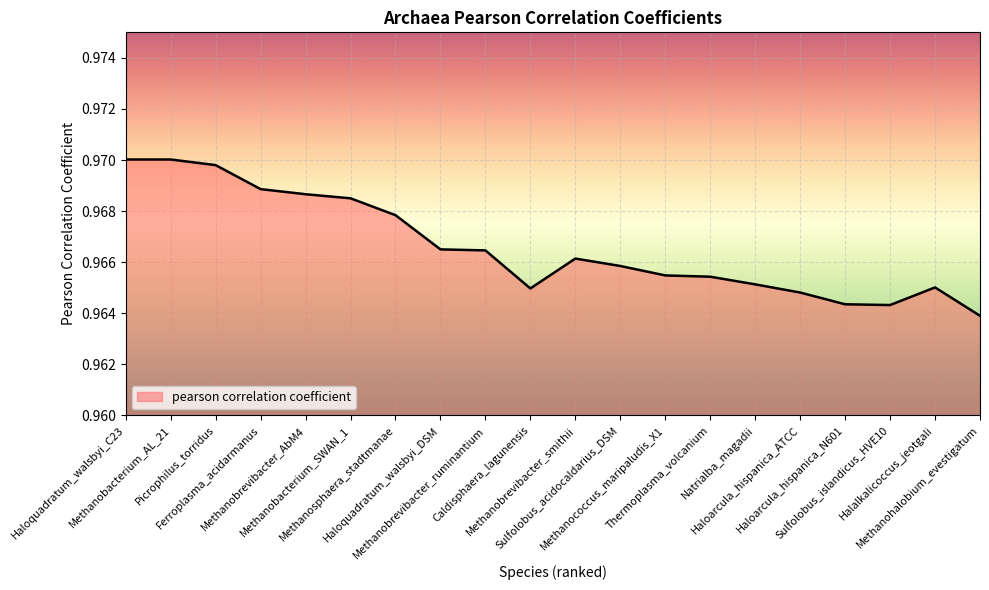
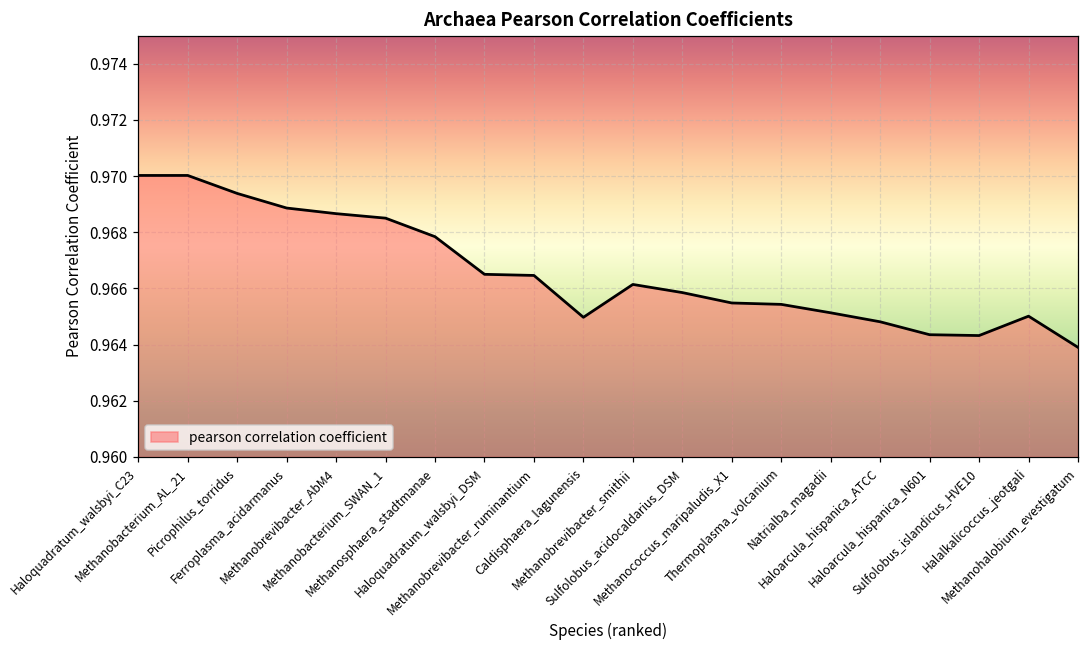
  {
    "Haloquadratum_walsbyi_C23": 0.9700,
    "Methanobacterium_AL_21": 0.9700,
-   "Picrophilus_torridus": 0.9698,
+   "Picrophilus_torridus": 0.9694,
    "Ferroplasma_acidarmanus": 0.9689,
    "Methanobrevibacter_AbM4": 0.9687,
    "Methanobacterium_SWAN_1": 0.9685,
    "Methanosphaera_stadtmanae": 0.9678,
    "Haloquadratum_walsbyi_DSM": 0.9665,
    "Methanobrevibacter_ruminantium": 0.9665,
    "Caldisphaera_lagunensis": 0.9650,
    "Methanobrevibacter_smithii": 0.9661,
    "Sulfolobus_acidocaldarius_DSM": 0.9659,
    "Methanococcus_maripaludis_X1": 0.9655,
    "Thermoplasma_volcanium": 0.9654,
    "Natrialba_magadii": 0.9651,
    "Haloarcula_hispanica_ATCC": 0.9648,
    "Haloarcula_hispanica_N601": 0.9644,
    "Sulfolobus_islandicus_HVE10": 0.9643,
    "Halalkalicoccus_jeotgali": 0.9650,
    "Methanohalobium_evestigatum": 0.9639
  }
